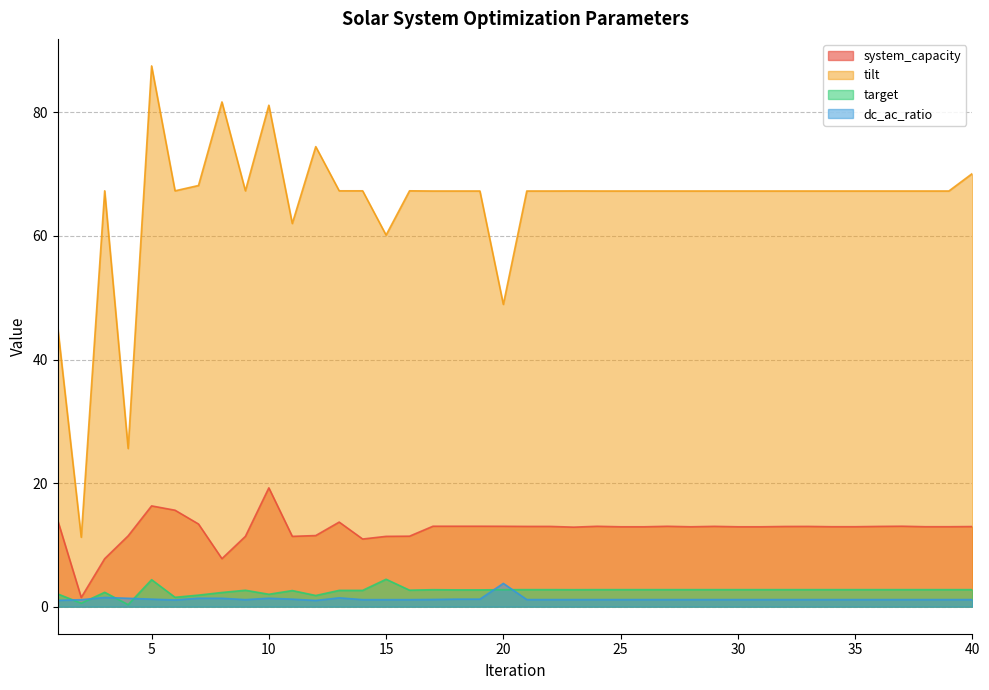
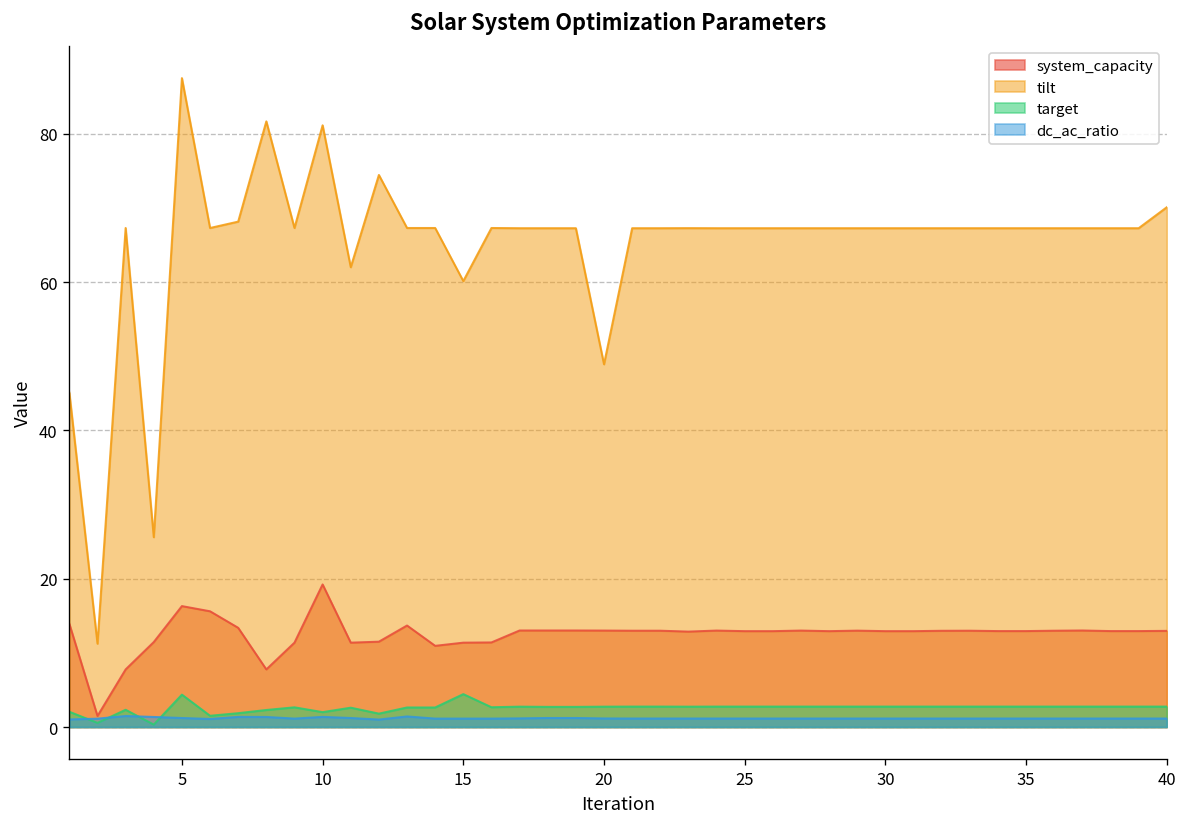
  {
    "system_capacity": {
      "5": 16,
      "10": 19,
      "15": 11,
      "20": 13,
      "25": 13,
      "30": 13,
      "35": 13,
      "40": 13
    },
    "tilt": {
      "5": 88,
      "10": 81,
      "15": 60,
      "20": 49,
      "25": 67,
      "30": 67,
      "35": 67,
      "40": 70
    },
    "target": {
      "5": 4,
      "10": 2,
      "15": 4,
      "20": 3,
      "25": 3,
      "30": 3,
      "35": 3,
      "40": 3
    },
    "dc_ac_ratio": {
      "5": 1,
      "10": 1,
      "15": 1,
-     "20": 4,
+     "20": 1,
      "25": 1,
      "30": 1,
      "35": 1,
      "40": 1
    }
  }
